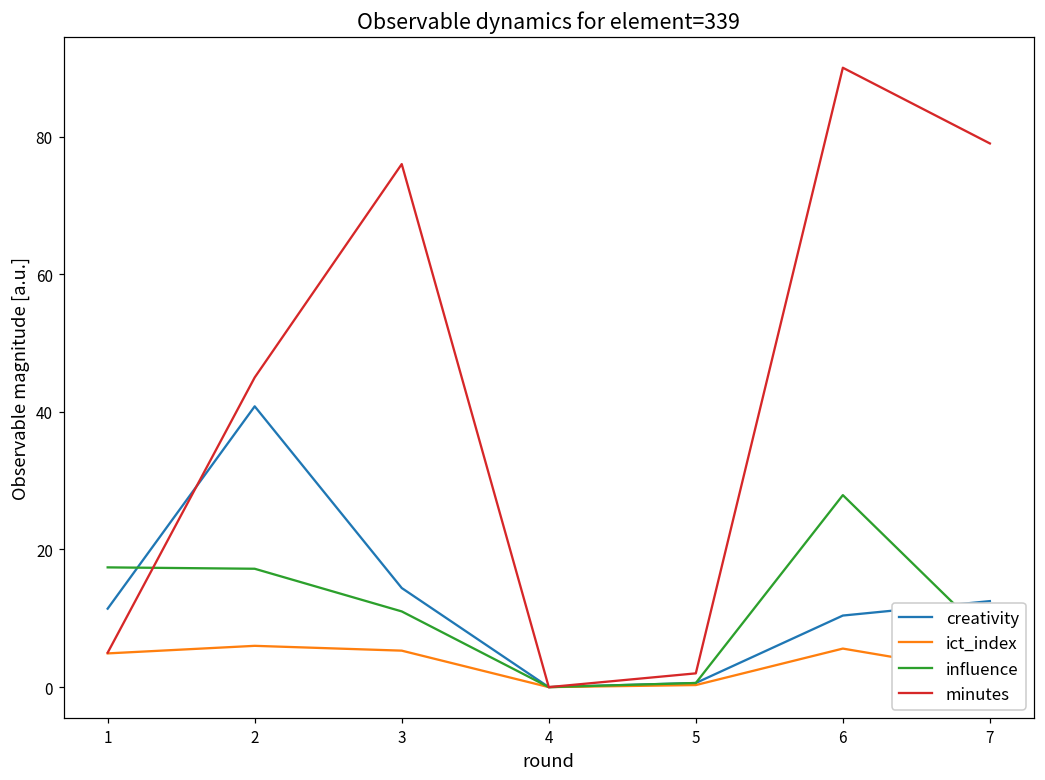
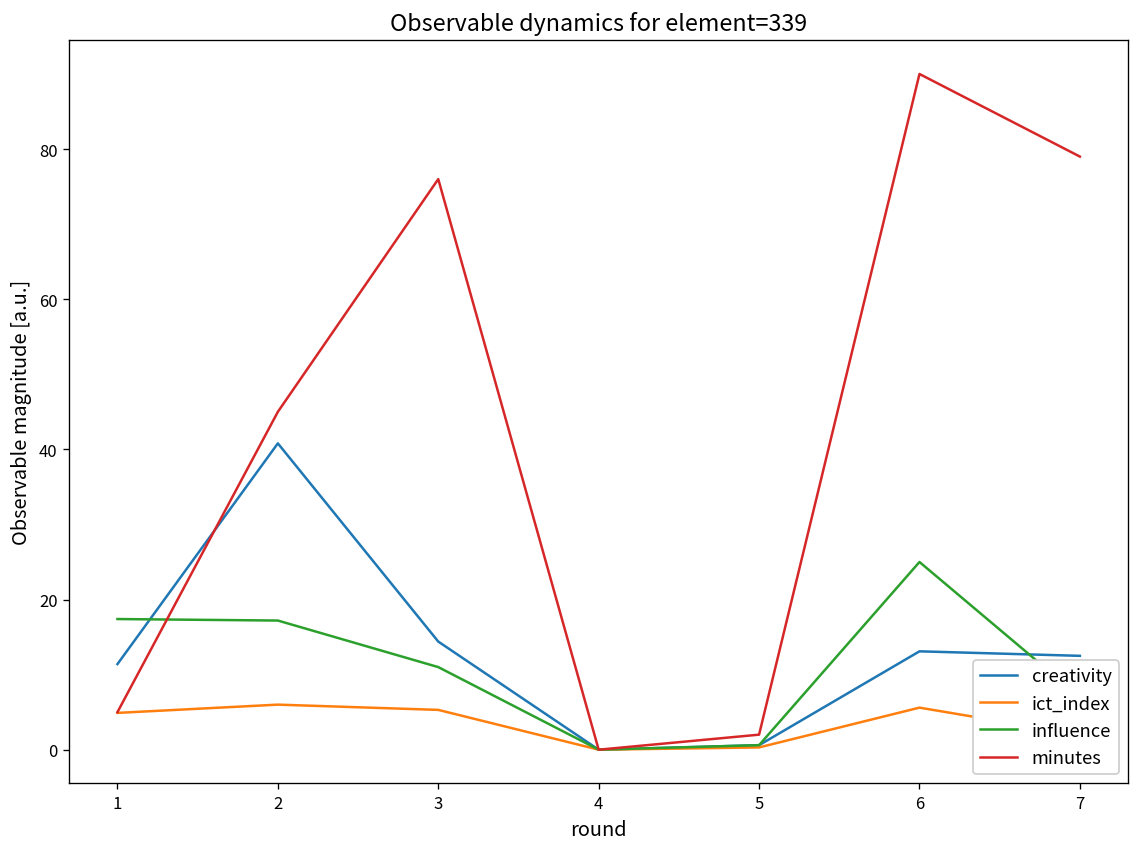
  {
    "creativity": {
      "1": 11,
      "2": 41,
      "3": 14,
-     "6": 10
+     "6": 13
    },
    "ict_index": {
      "2": 6,
      "3": 5,
      "6": 6
    },
    "influence": {
      "1": 17,
      "2": 17,
      "3": 11,
-     "6": 28
+     "6": 25
    },
    "minutes": {
      "2": 45,
      "3": 76,
      "5": 2,
      "6": 90,
      "7": 79
    }
  }
